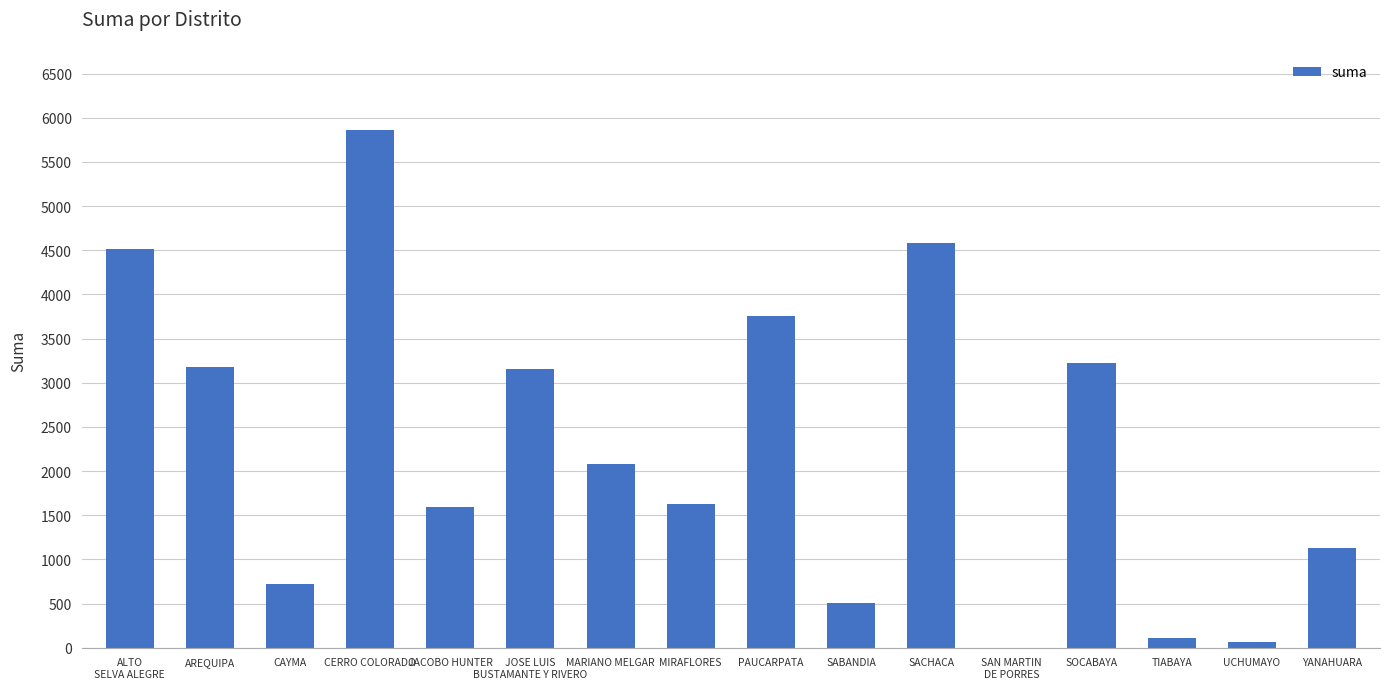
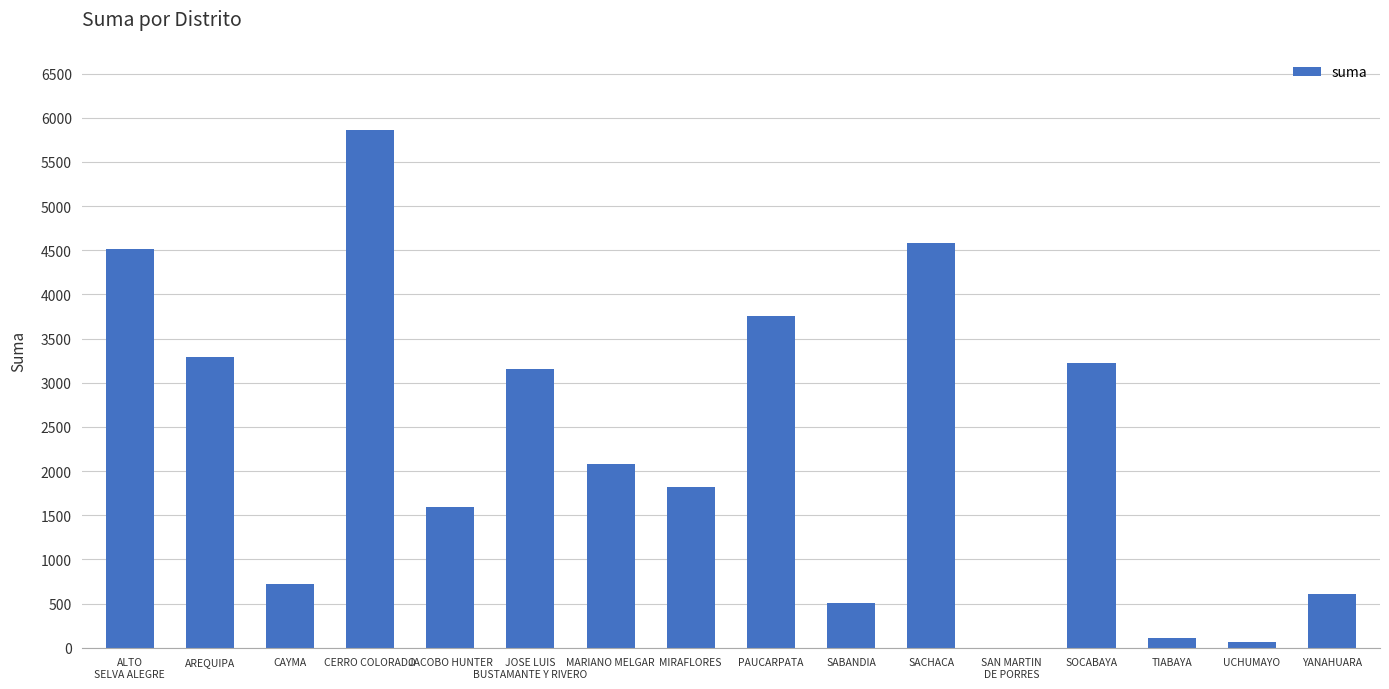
  {
    "ALTO SELVA ALEGRE": 4500,
-   "AREQUIPA": 3200,
+   "AREQUIPA": 3300,
    "CAYMA": 700,
    "CERRO COLORADO": 5900,
    "JOSE LUIS BUSTAMANTE Y RIVERO": 3200,
-   "MIRAFLORES": 1600,
+   "MIRAFLORES": 1800,
    "PAUCARPATA": 3800,
    "SABANDIA": 500,
    "SACHACA": 4600,
    "SOCABAYA": 3200,
    "TIABAYA": 100,
    "UCHUMAYO": 100,
-   "YANAHUARA": 1100
+   "YANAHUARA": 600
  }
